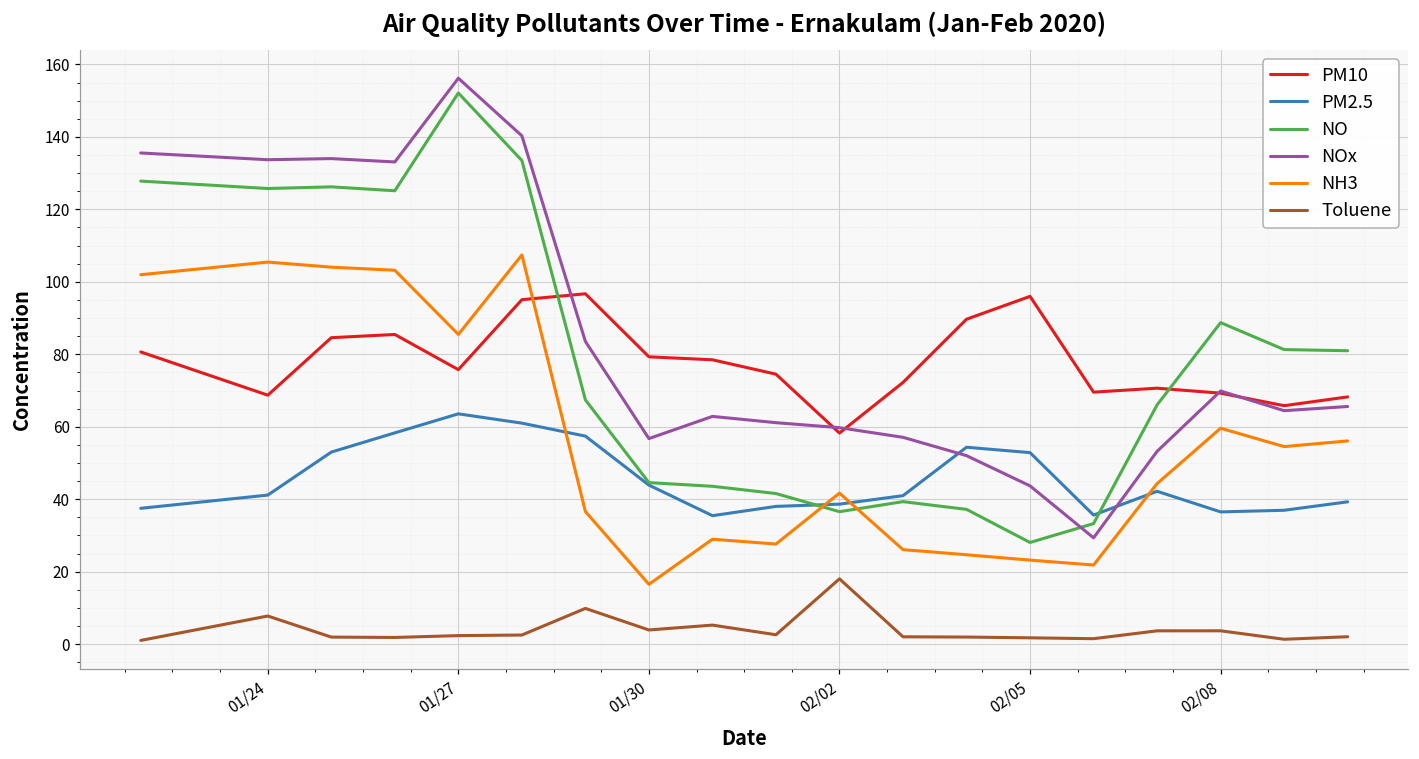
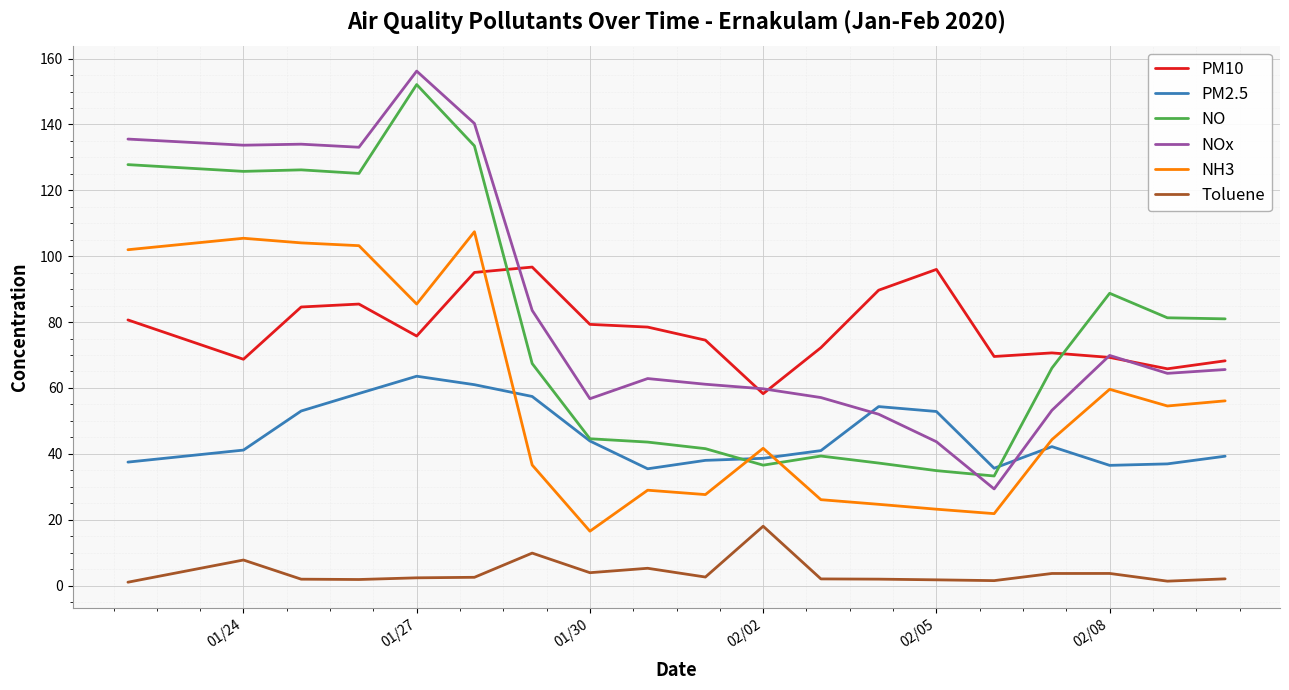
  {
    "PM10": {
      "01/24": 69,
      "01/27": 76,
      "01/30": 79,
      "02/02": 58,
      "02/05": 96
    },
    "PM2.5": {
      "01/24": 41,
      "01/27": 64,
      "02/02": 39,
      "02/05": 53,
      "02/08": 36
    },
    "NO": {
      "01/24": 126,
      "01/27": 152,
      "02/02": 37,
-     "02/05": 28,
+     "02/05": 35,
      "02/08": 89
    },
    "NOx": {
      "01/24": 134,
      "01/27": 156,
      "01/30": 57,
      "02/02": 60,
      "02/05": 44
    },
    "NH3": {
      "01/24": 105,
      "01/27": 85,
      "01/30": 17,
      "02/02": 42,
      "02/05": 23,
      "02/08": 60
    },
    "Toluene": {
      "01/24": 8,
      "01/27": 2,
      "01/30": 4,
      "02/02": 18,
      "02/05": 2,
      "02/08": 4
    }
  }
